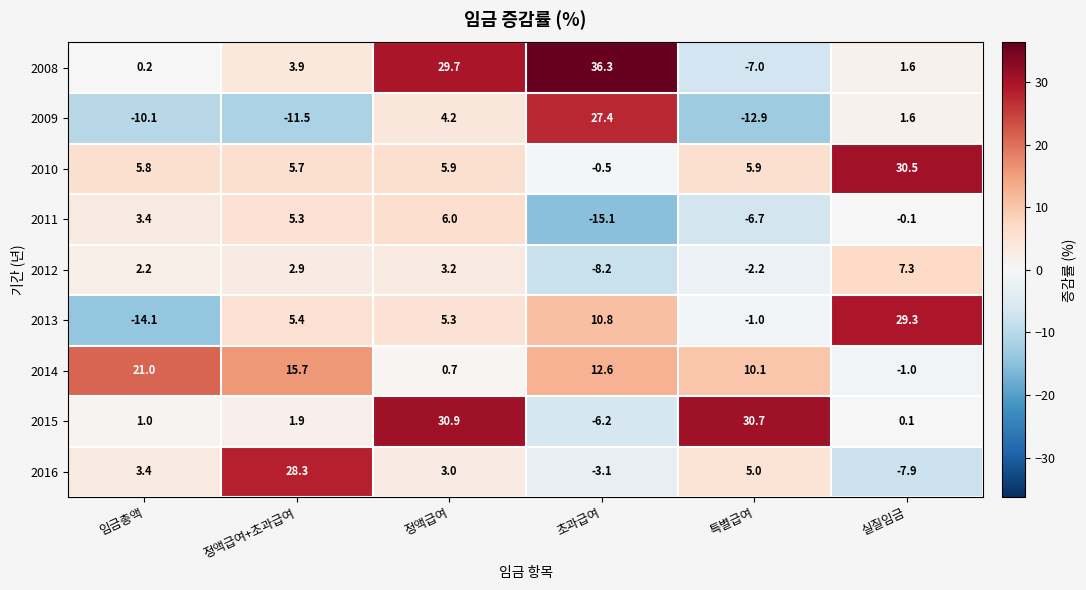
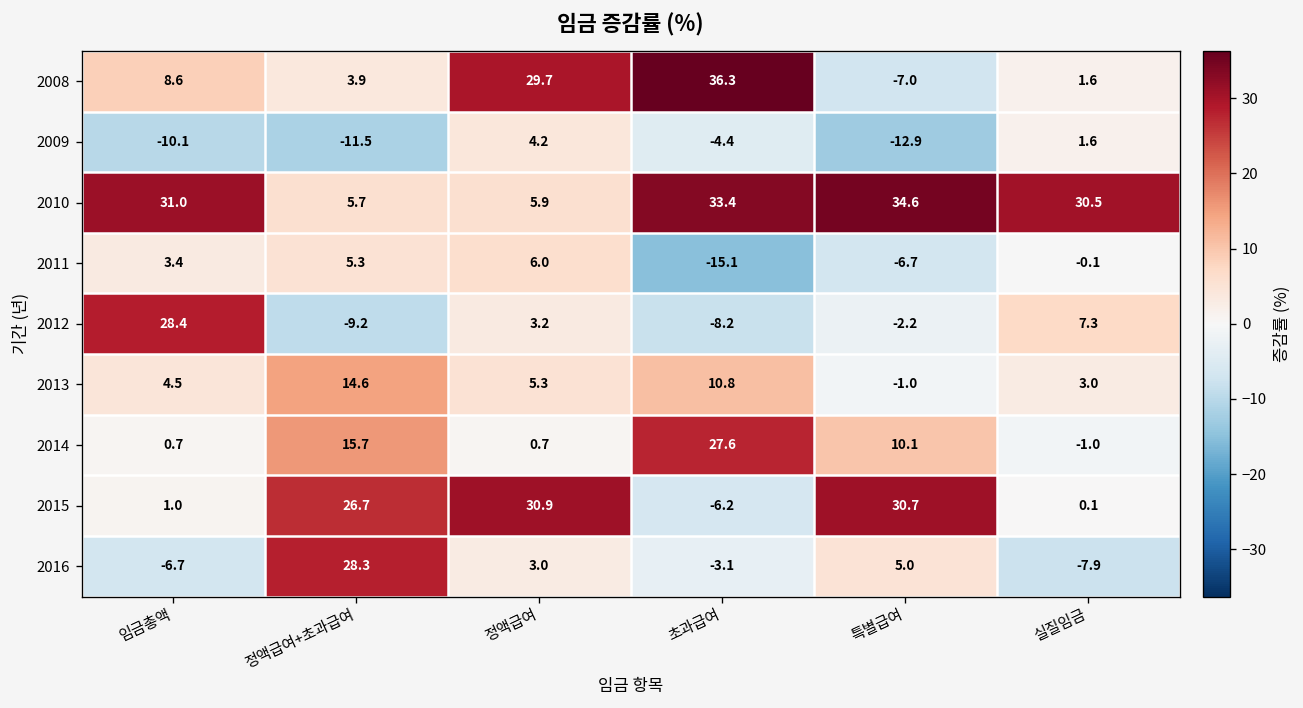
  {
    "2008": {
-     "임금총액": 0.2,
+     "임금총액": 8.6,
      "정액급여+초과급여": 3.9,
      "정액급여": 29.7,
      "초과급여": 36.3,
      "특별급여": -7.0,
      "실질임금": 1.6
    },
    "2009": {
      "임금총액": -10.1,
      "정액급여+초과급여": -11.5,
      "정액급여": 4.2,
-     "초과급여": 27.4,
+     "초과급여": -4.4,
      "특별급여": -12.9,
      "실질임금": 1.6
    },
    "2010": {
-     "임금총액": 5.8,
+     "임금총액": 31.0,
      "정액급여+초과급여": 5.7,
      "정액급여": 5.9,
-     "초과급여": -0.5,
-     "특별급여": 5.9,
+     "초과급여": 33.4,
+     "특별급여": 34.6,
      "실질임금": 30.5
    },
    "2011": {
      "임금총액": 3.4,
      "정액급여+초과급여": 5.3,
      "정액급여": 6.0,
      "초과급여": -15.1,
      "특별급여": -6.7,
      "실질임금": -0.1
    },
    "2012": {
-     "임금총액": 2.2,
-     "정액급여+초과급여": 2.9,
+     "임금총액": 28.4,
+     "정액급여+초과급여": -9.2,
      "정액급여": 3.2,
      "초과급여": -8.2,
      "특별급여": -2.2,
      "실질임금": 7.3
    },
    "2013": {
-     "임금총액": -14.1,
-     "정액급여+초과급여": 5.4,
+     "임금총액": 4.5,
+     "정액급여+초과급여": 14.6,
      "정액급여": 5.3,
      "초과급여": 10.8,
      "특별급여": -1.0,
-     "실질임금": 29.3
+     "실질임금": 3.0
    },
    "2014": {
-     "임금총액": 21.0,
+     "임금총액": 0.7,
      "정액급여+초과급여": 15.7,
      "정액급여": 0.7,
-     "초과급여": 12.6,
+     "초과급여": 27.6,
      "특별급여": 10.1,
      "실질임금": -1.0
    },
    "2015": {
      "임금총액": 1.0,
-     "정액급여+초과급여": 1.9,
+     "정액급여+초과급여": 26.7,
      "정액급여": 30.9,
      "초과급여": -6.2,
      "특별급여": 30.7,
      "실질임금": 0.1
    },
    "2016": {
-     "임금총액": 3.4,
+     "임금총액": -6.7,
      "정액급여+초과급여": 28.3,
      "정액급여": 3.0,
      "초과급여": -3.1,
      "특별급여": 5.0,
      "실질임금": -7.9
    }
  }
